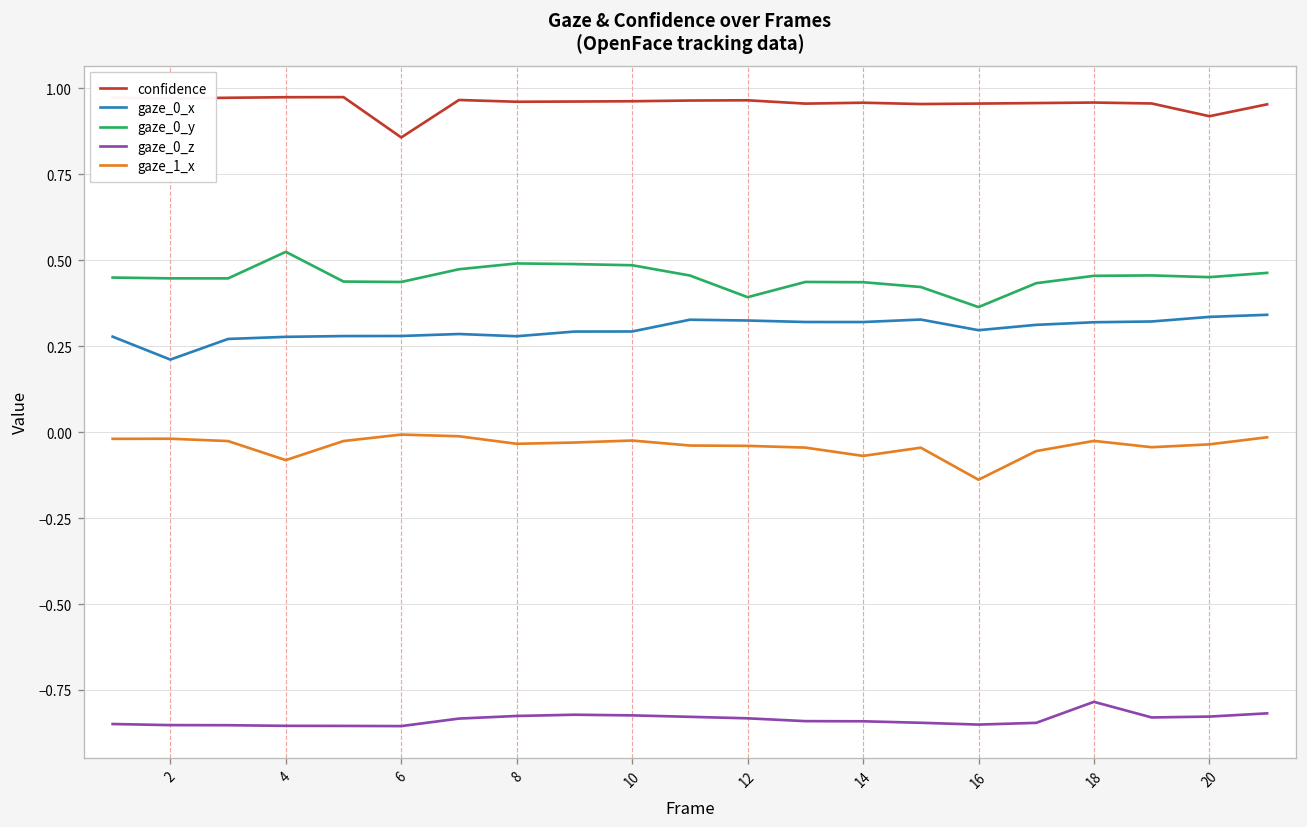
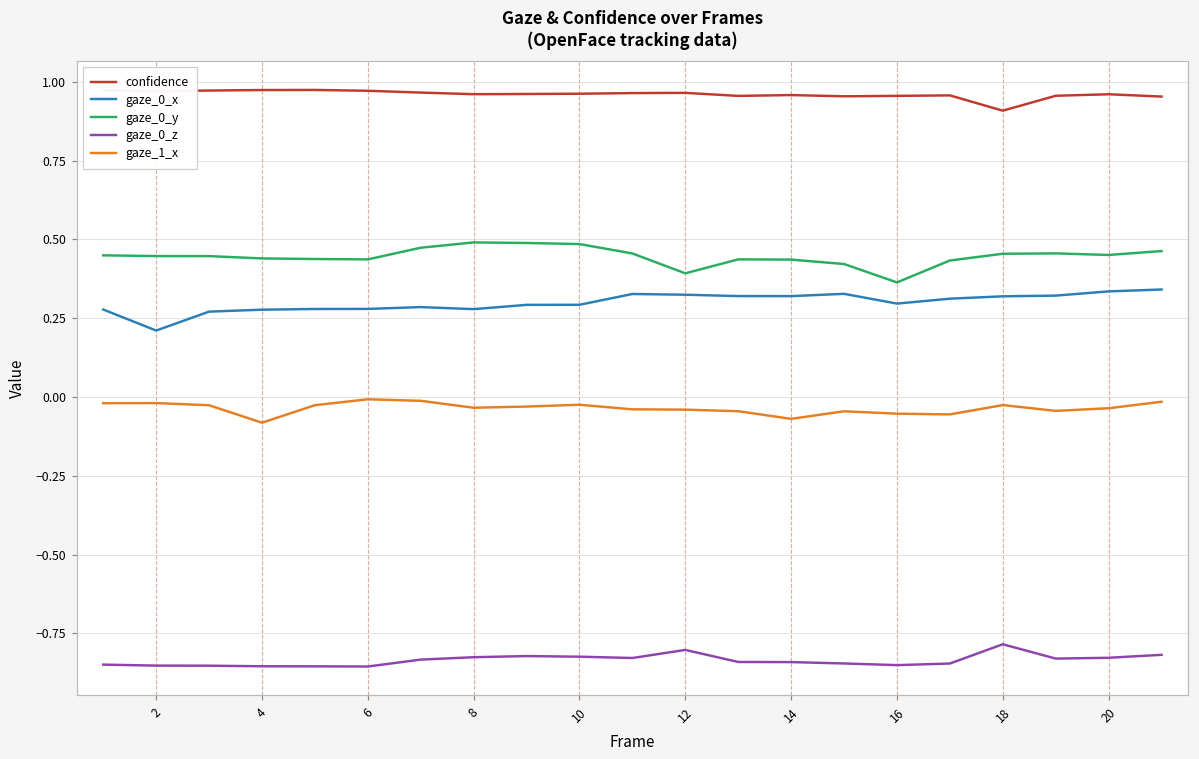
  {
    "confidence": {
      "4": 0.97,
-     "6": 0.86,
+     "6": 0.97,
      "8": 0.96,
      "10": 0.96,
      "12": 0.97,
      "14": 0.96,
      "16": 0.96,
-     "18": 0.96,
-     "20": 0.92
+     "18": 0.91,
+     "20": 0.96
    },
    "gaze_0_x": {
      "2": 0.21,
      "4": 0.28,
      "6": 0.28,
      "8": 0.28,
      "10": 0.29,
      "12": 0.32,
      "14": 0.32,
      "16": 0.30,
      "18": 0.32,
      "20": 0.34
    },
    "gaze_0_y": {
      "2": 0.45,
-     "4": 0.52,
+     "4": 0.44,
      "6": 0.44,
      "8": 0.49,
      "10": 0.49,
      "12": 0.39,
      "14": 0.44,
      "16": 0.36,
      "18": 0.45,
      "20": 0.45
    },
    "gaze_0_z": {
      "2": -0.85,
      "4": -0.85,
      "6": -0.86,
      "8": -0.83,
      "10": -0.82,
-     "12": -0.83,
+     "12": -0.80,
      "14": -0.84,
      "16": -0.85,
      "18": -0.78,
      "20": -0.83
    },
    "gaze_1_x": {
      "2": -0.02,
      "4": -0.08,
      "6": -0.01,
      "8": -0.03,
      "10": -0.02,
      "12": -0.04,
      "14": -0.07,
-     "16": -0.14,
+     "16": -0.05,
      "18": -0.03,
      "20": -0.04
    }
  }
